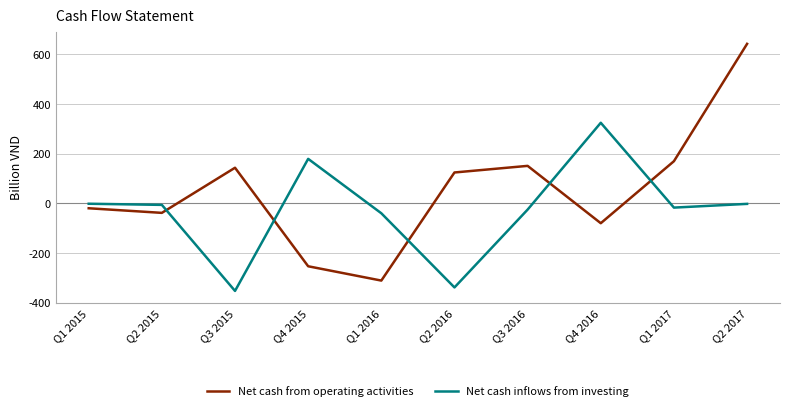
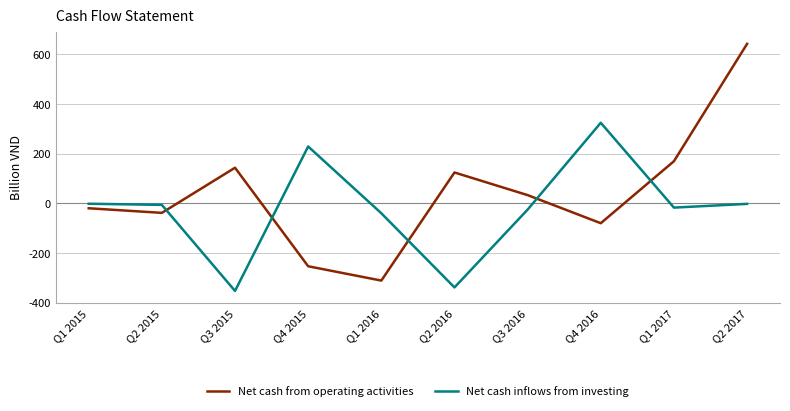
  {
    "Net cash from operating activities": {
      "Q1 2015": -20,
      "Q2 2015": -40,
      "Q3 2015": 140,
      "Q4 2015": -250,
      "Q1 2016": -310,
      "Q2 2016": 120,
-     "Q3 2016": 150,
+     "Q3 2016": 30,
      "Q4 2016": -80,
      "Q1 2017": 170,
      "Q2 2017": 640
    },
    "Net cash inflows from investing": {
      "Q1 2015": 0,
      "Q2 2015": -10,
      "Q3 2015": -350,
-     "Q4 2015": 180,
+     "Q4 2015": 230,
      "Q1 2016": -40,
      "Q2 2016": -340,
      "Q3 2016": -30,
      "Q4 2016": 320,
      "Q1 2017": -20,
      "Q2 2017": 0
    }
  }
